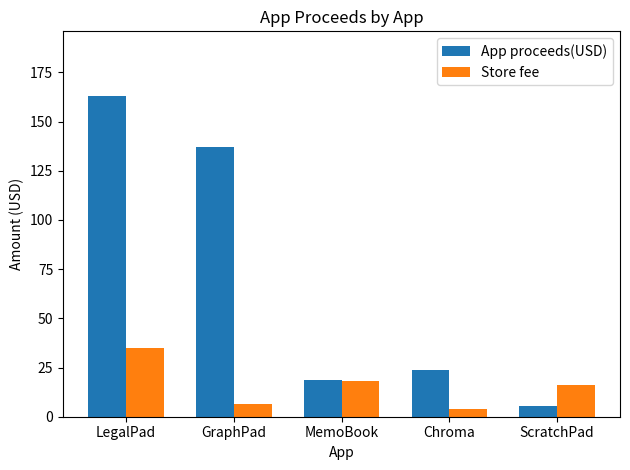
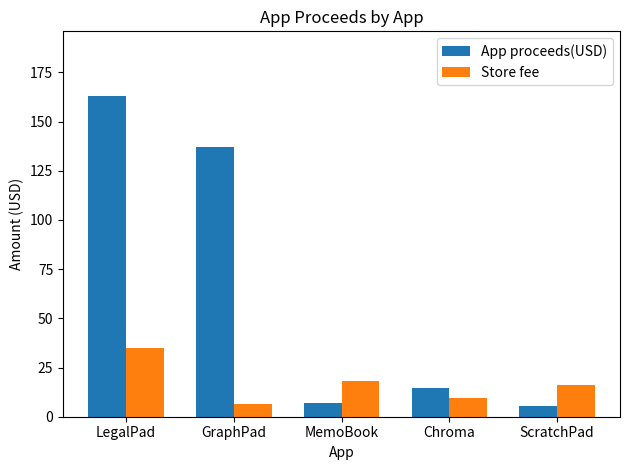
  {
    "App proceeds(USD)": {
      "LegalPad": 163,
      "GraphPad": 137,
-     "MemoBook": 19,
-     "Chroma": 24,
+     "MemoBook": 7,
+     "Chroma": 15,
      "ScratchPad": 5
    },
    "Store fee": {
      "LegalPad": 35,
      "GraphPad": 6,
      "MemoBook": 18,
-     "Chroma": 4,
+     "Chroma": 10,
      "ScratchPad": 16
    }
  }
